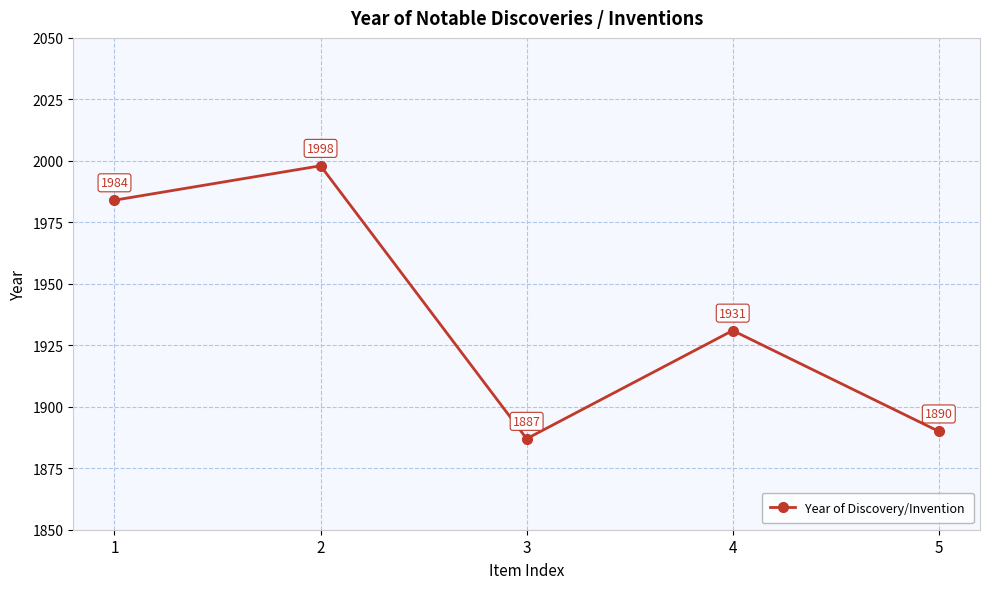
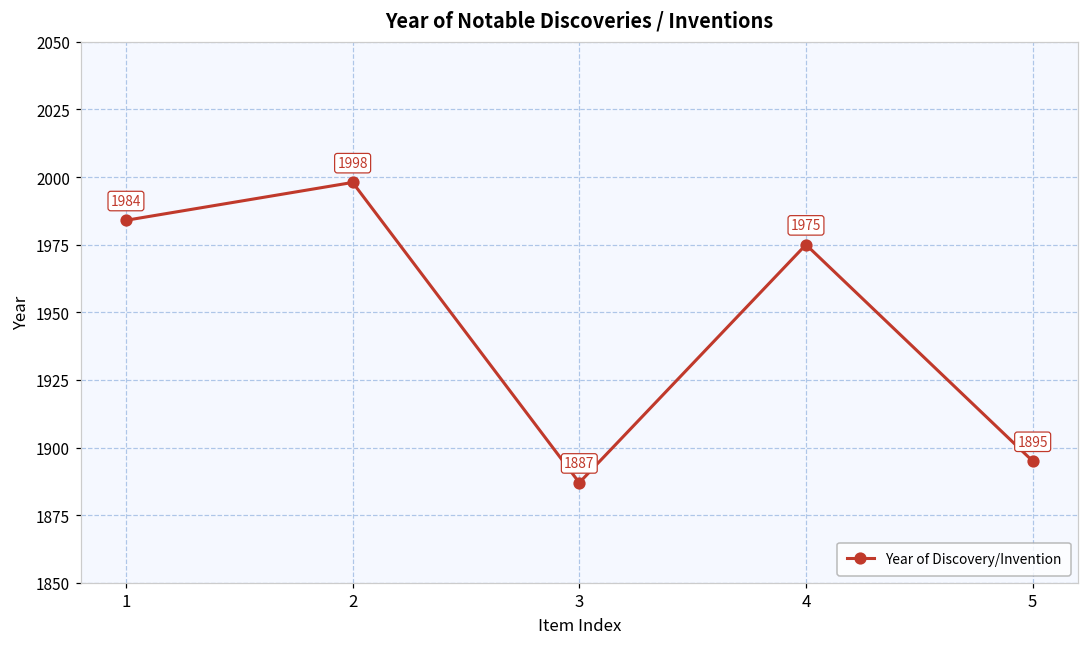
  {
-   "4": 1931,
-   "5": 1890
+   "4": 1975,
+   "5": 1895
  }
